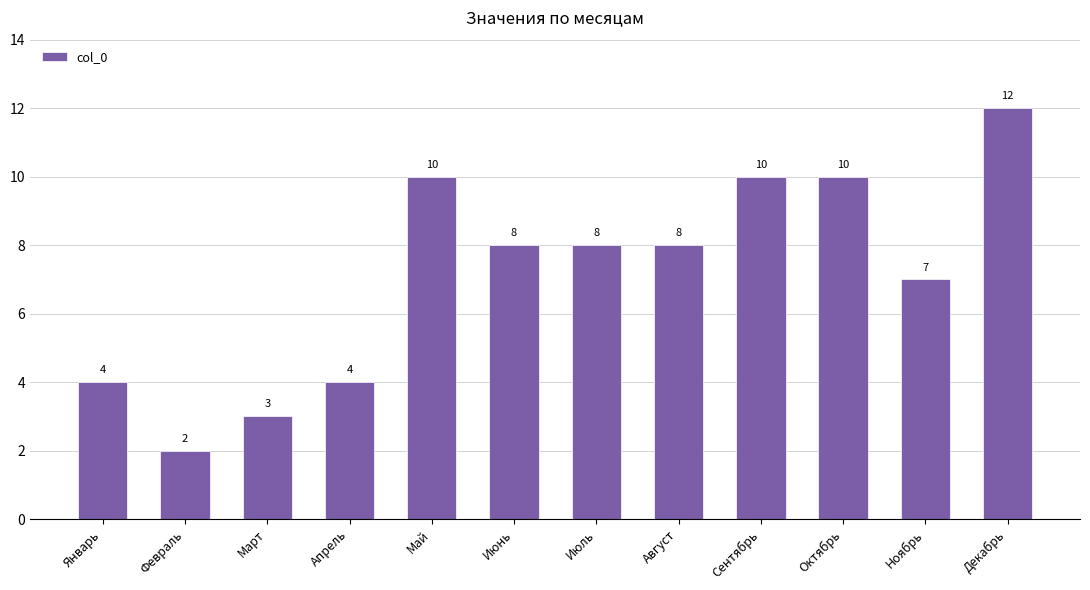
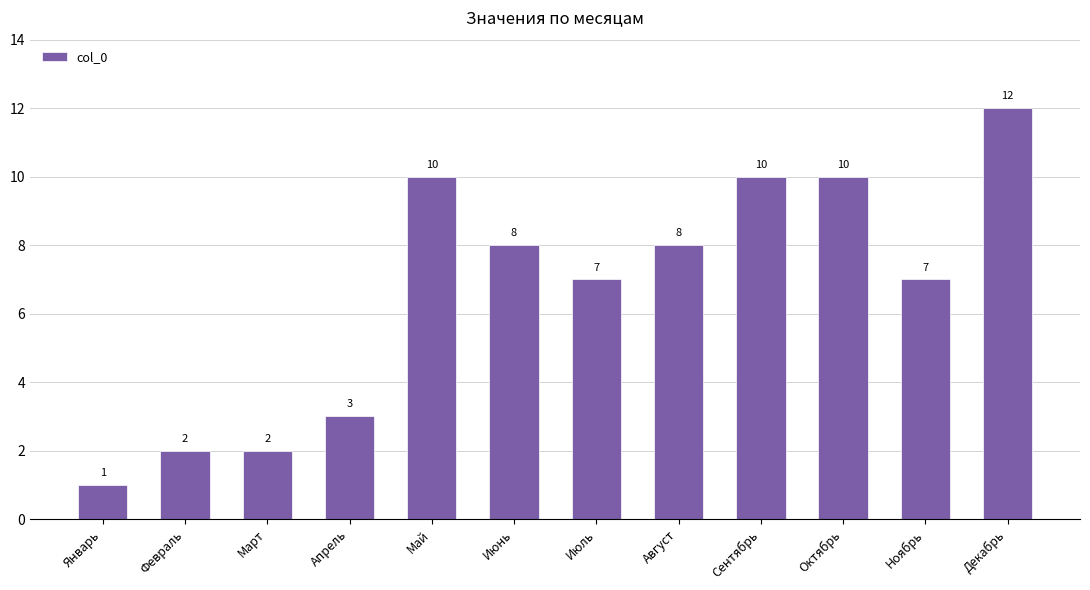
  {
-   "Январь": 4,
+   "Январь": 1,
    "Февраль": 2,
-   "Март": 3,
-   "Апрель": 4,
+   "Март": 2,
+   "Апрель": 3,
    "Май": 10,
    "Июнь": 8,
-   "Июль": 8,
+   "Июль": 7,
    "Август": 8,
    "Сентябрь": 10,
    "Октябрь": 10,
    "Ноябрь": 7,
    "Декабрь": 12
  }
